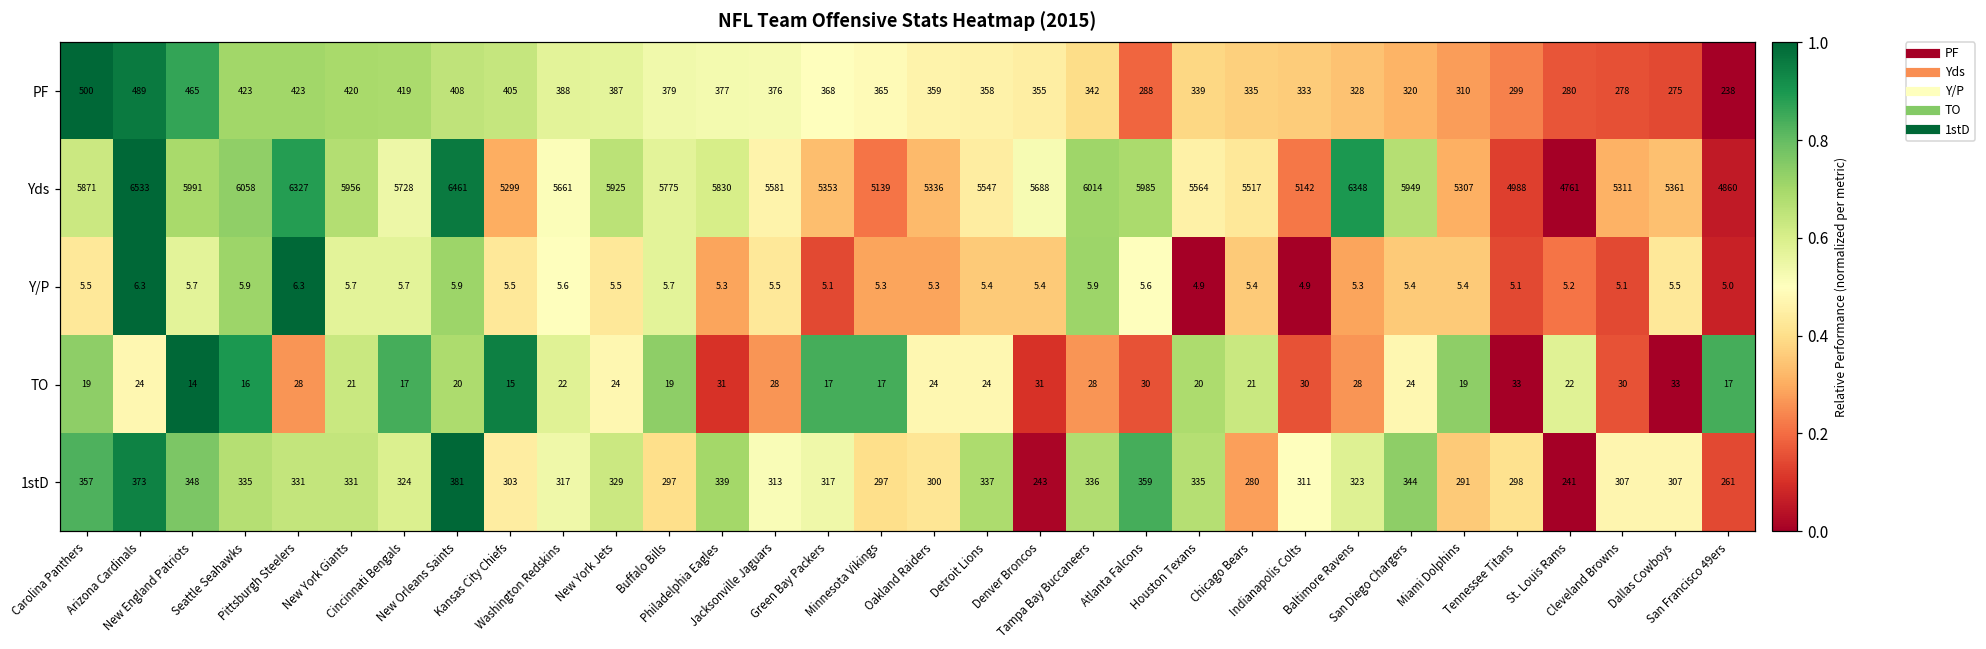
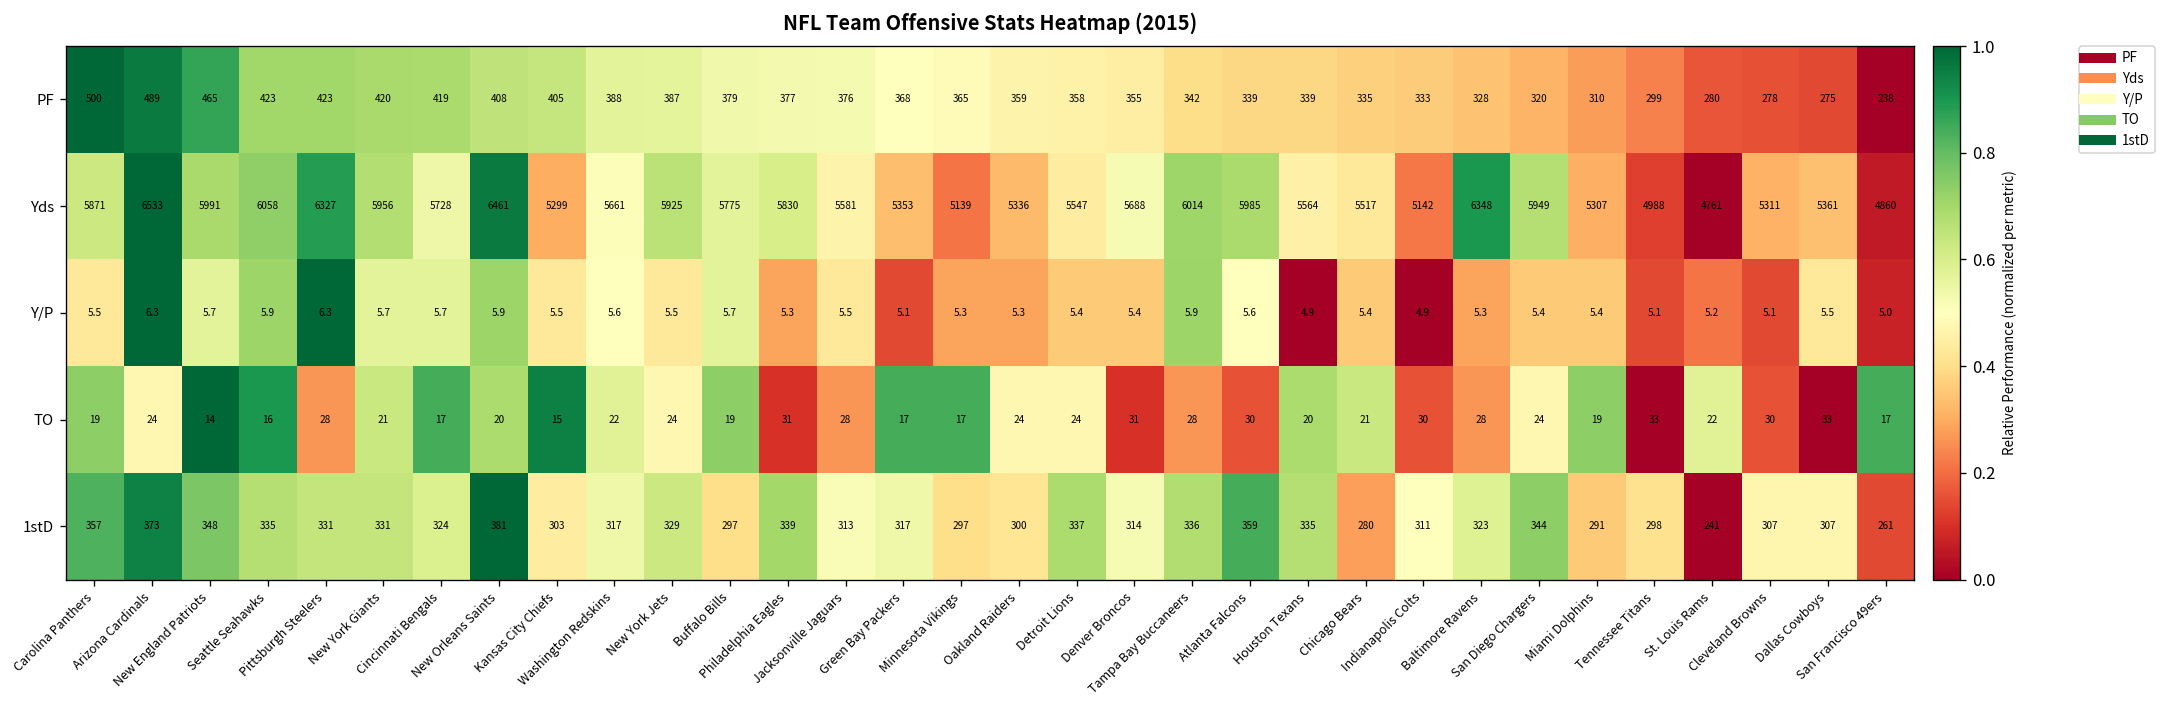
  {
    "PF": {
      "Carolina Panthers": 500,
      "Arizona Cardinals": 489,
      "New England Patriots": 465,
      "Seattle Seahawks": 423,
      "Pittsburgh Steelers": 423,
      "New York Giants": 420,
      "Cincinnati Bengals": 419,
      "New Orleans Saints": 408,
      "Kansas City Chiefs": 405,
      "Washington Redskins": 388,
      "New York Jets": 387,
      "Buffalo Bills": 379,
      "Philadelphia Eagles": 377,
      "Jacksonville Jaguars": 376,
      "Green Bay Packers": 368,
      "Minnesota Vikings": 365,
      "Oakland Raiders": 359,
      "Detroit Lions": 358,
      "Denver Broncos": 355,
      "Tampa Bay Buccaneers": 342,
-     "Atlanta Falcons": 288,
+     "Atlanta Falcons": 339,
      "Houston Texans": 339,
      "Chicago Bears": 335,
      "Indianapolis Colts": 333,
      "Baltimore Ravens": 328,
      "San Diego Chargers": 320,
      "Miami Dolphins": 310,
      "Tennessee Titans": 299,
      "St. Louis Rams": 280,
      "Cleveland Browns": 278,
      "Dallas Cowboys": 275,
      "San Francisco 49ers": 238
    },
    "Yds": {
      "Carolina Panthers": 5871,
      "Arizona Cardinals": 6533,
      "New England Patriots": 5991,
      "Seattle Seahawks": 6058,
      "Pittsburgh Steelers": 6327,
      "New York Giants": 5956,
      "Cincinnati Bengals": 5728,
      "New Orleans Saints": 6461,
      "Kansas City Chiefs": 5299,
      "Washington Redskins": 5661,
      "New York Jets": 5925,
      "Buffalo Bills": 5775,
      "Philadelphia Eagles": 5830,
      "Jacksonville Jaguars": 5581,
      "Green Bay Packers": 5353,
      "Minnesota Vikings": 5139,
      "Oakland Raiders": 5336,
      "Detroit Lions": 5547,
      "Denver Broncos": 5688,
      "Tampa Bay Buccaneers": 6014,
      "Atlanta Falcons": 5985,
      "Houston Texans": 5564,
      "Chicago Bears": 5517,
      "Indianapolis Colts": 5142,
      "Baltimore Ravens": 6348,
      "San Diego Chargers": 5949,
      "Miami Dolphins": 5307,
      "Tennessee Titans": 4988,
      "St. Louis Rams": 4761,
      "Cleveland Browns": 5311,
      "Dallas Cowboys": 5361,
      "San Francisco 49ers": 4860
    },
    "Y/P": {
      "Carolina Panthers": 5.5,
      "Arizona Cardinals": 6.3,
      "New England Patriots": 5.7,
      "Seattle Seahawks": 5.9,
      "Pittsburgh Steelers": 6.3,
      "New York Giants": 5.7,
      "Cincinnati Bengals": 5.7,
      "New Orleans Saints": 5.9,
      "Kansas City Chiefs": 5.5,
      "Washington Redskins": 5.6,
      "New York Jets": 5.5,
      "Buffalo Bills": 5.7,
      "Philadelphia Eagles": 5.3,
      "Jacksonville Jaguars": 5.5,
      "Green Bay Packers": 5.1,
      "Minnesota Vikings": 5.3,
      "Oakland Raiders": 5.3,
      "Detroit Lions": 5.4,
      "Denver Broncos": 5.4,
      "Tampa Bay Buccaneers": 5.9,
      "Atlanta Falcons": 5.6,
      "Houston Texans": 4.9,
      "Chicago Bears": 5.4,
      "Indianapolis Colts": 4.9,
      "Baltimore Ravens": 5.3,
      "San Diego Chargers": 5.4,
      "Miami Dolphins": 5.4,
      "Tennessee Titans": 5.1,
      "St. Louis Rams": 5.2,
      "Cleveland Browns": 5.1,
      "Dallas Cowboys": 5.5,
      "San Francisco 49ers": 5.0
    },
    "TO": {
      "Carolina Panthers": 19,
      "Arizona Cardinals": 24,
      "New England Patriots": 14,
      "Seattle Seahawks": 16,
      "Pittsburgh Steelers": 28,
      "New York Giants": 21,
      "Cincinnati Bengals": 17,
      "New Orleans Saints": 20,
      "Kansas City Chiefs": 15,
      "Washington Redskins": 22,
      "New York Jets": 24,
      "Buffalo Bills": 19,
      "Philadelphia Eagles": 31,
      "Jacksonville Jaguars": 28,
      "Green Bay Packers": 17,
      "Minnesota Vikings": 17,
      "Oakland Raiders": 24,
      "Detroit Lions": 24,
      "Denver Broncos": 31,
      "Tampa Bay Buccaneers": 28,
      "Atlanta Falcons": 30,
      "Houston Texans": 20,
      "Chicago Bears": 21,
      "Indianapolis Colts": 30,
      "Baltimore Ravens": 28,
      "San Diego Chargers": 24,
      "Miami Dolphins": 19,
      "Tennessee Titans": 33,
      "St. Louis Rams": 22,
      "Cleveland Browns": 30,
      "Dallas Cowboys": 33,
      "San Francisco 49ers": 17
    },
    "1stD": {
      "Carolina Panthers": 357,
      "Arizona Cardinals": 373,
      "New England Patriots": 348,
      "Seattle Seahawks": 335,
      "Pittsburgh Steelers": 331,
      "New York Giants": 331,
      "Cincinnati Bengals": 324,
      "New Orleans Saints": 381,
      "Kansas City Chiefs": 303,
      "Washington Redskins": 317,
      "New York Jets": 329,
      "Buffalo Bills": 297,
      "Philadelphia Eagles": 339,
      "Jacksonville Jaguars": 313,
      "Green Bay Packers": 317,
      "Minnesota Vikings": 297,
      "Oakland Raiders": 300,
      "Detroit Lions": 337,
-     "Denver Broncos": 243,
+     "Denver Broncos": 314,
      "Tampa Bay Buccaneers": 336,
      "Atlanta Falcons": 359,
      "Houston Texans": 335,
      "Chicago Bears": 280,
      "Indianapolis Colts": 311,
      "Baltimore Ravens": 323,
      "San Diego Chargers": 344,
      "Miami Dolphins": 291,
      "Tennessee Titans": 298,
      "St. Louis Rams": 241,
      "Cleveland Browns": 307,
      "Dallas Cowboys": 307,
      "San Francisco 49ers": 261
    }
  }
